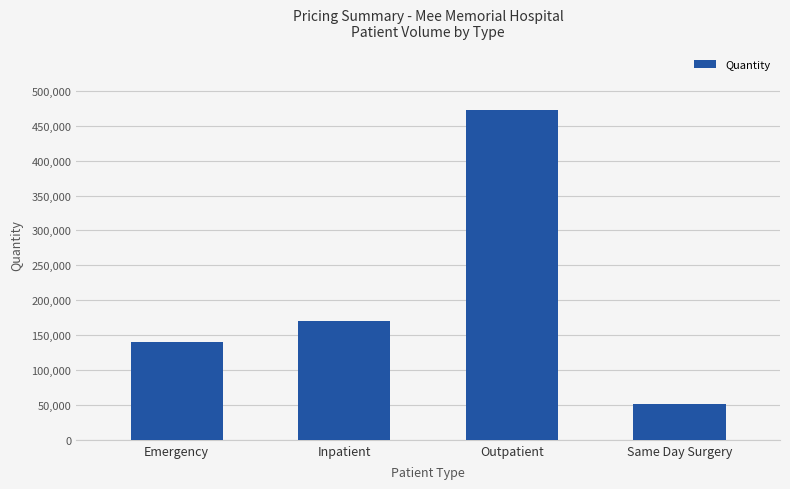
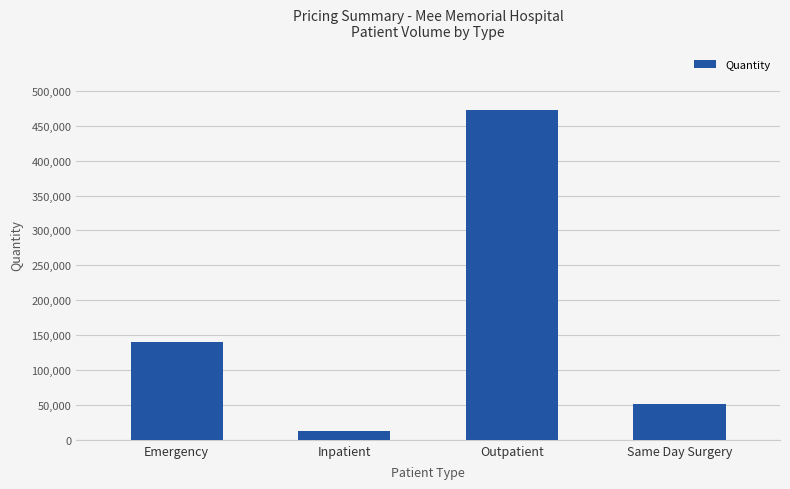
  {
    "Emergency": "140,000",
-   "Inpatient": "170,000",
+   "Inpatient": "10,000",
    "Outpatient": "470,000",
    "Same Day Surgery": "50,000"
  }
